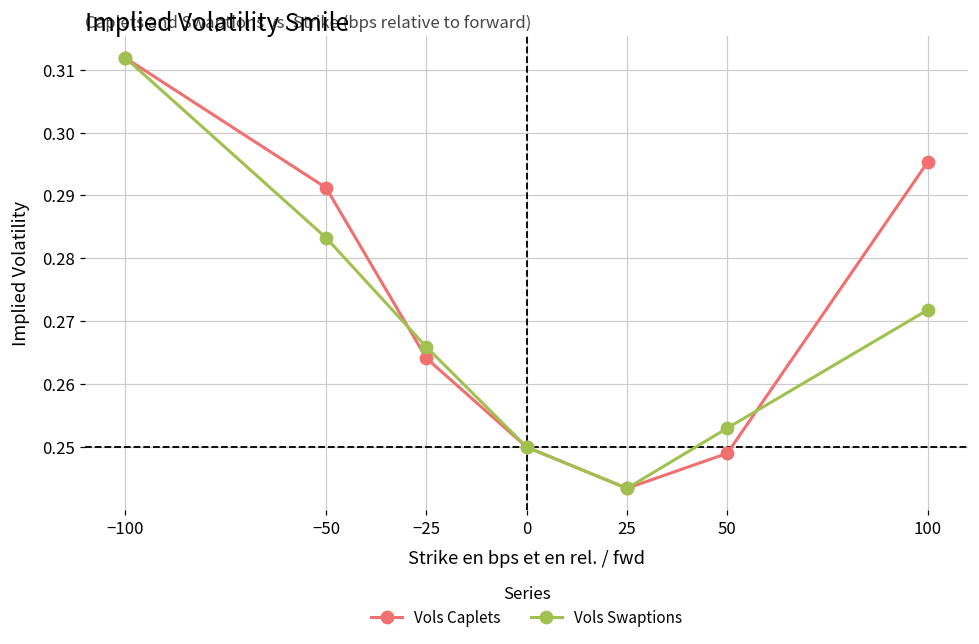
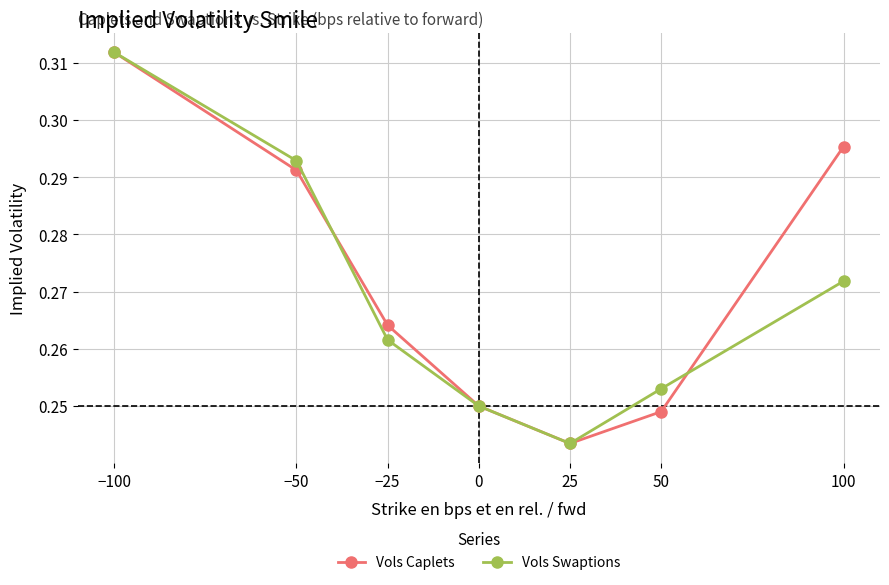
  {
    "Vols Caplets": {
      "−50": 0.291,
      "−25": 0.264,
      "50": 0.249,
      "100": 0.295
    },
    "Vols Swaptions": {
-     "−50": 0.283,
-     "−25": 0.266,
+     "−50": 0.293,
+     "−25": 0.262,
      "50": 0.253,
      "100": 0.272
    }
  }
